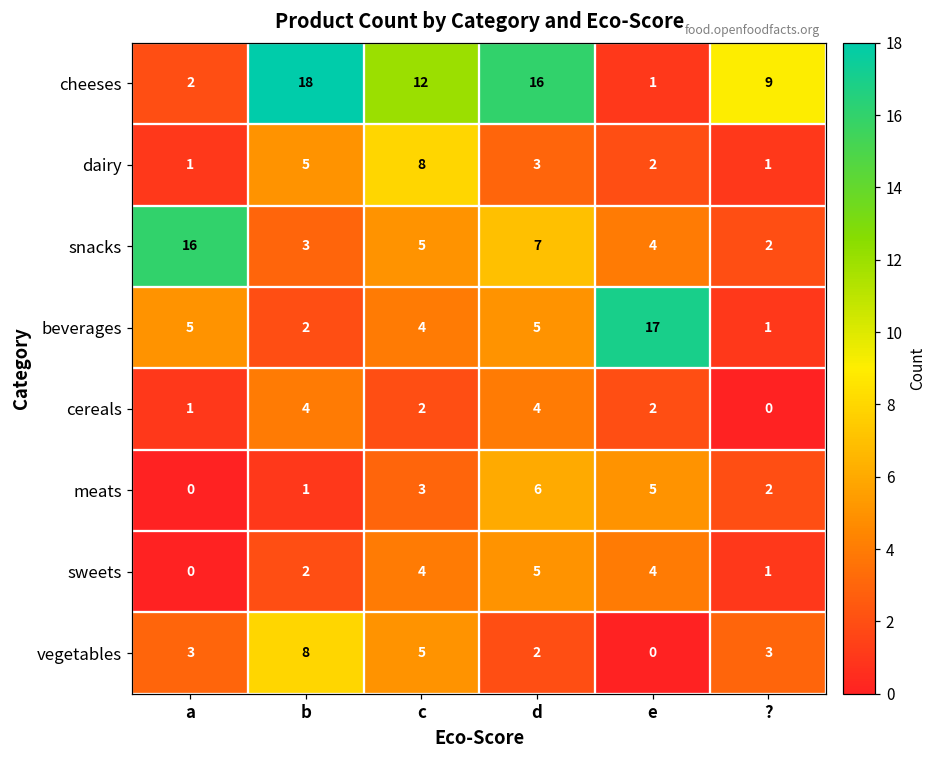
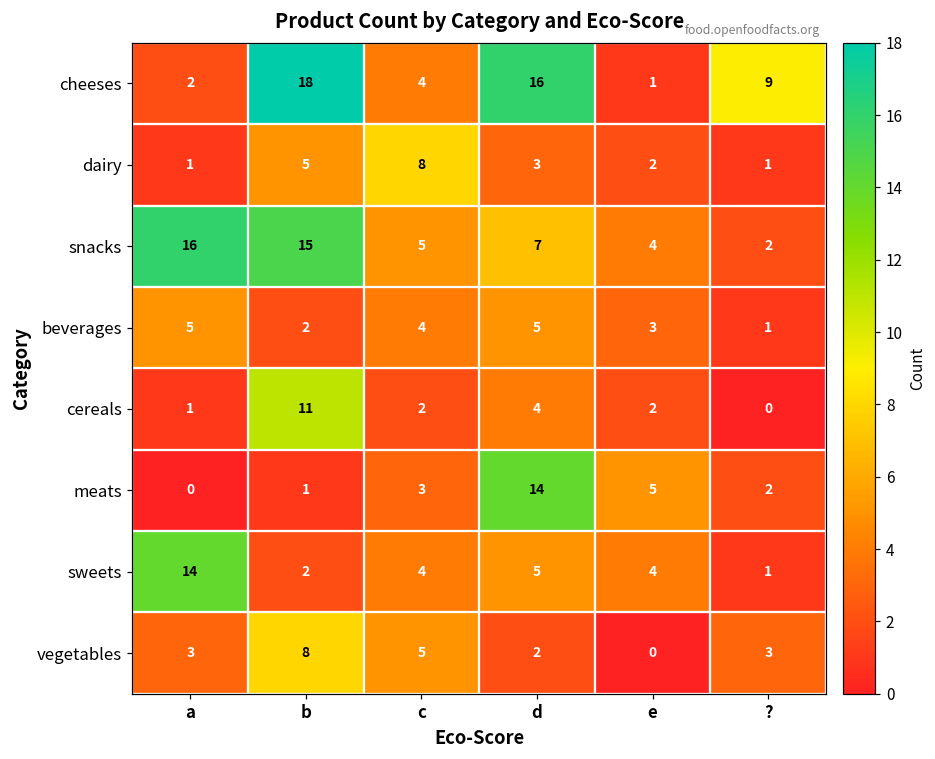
  {
    "cheeses": {
      "a": 2,
      "b": 18,
-     "c": 12,
+     "c": 4,
      "d": 16,
      "e": 1,
      "?": 9
    },
    "dairy": {
      "a": 1,
      "b": 5,
      "c": 8,
      "d": 3,
      "e": 2,
      "?": 1
    },
    "snacks": {
      "a": 16,
-     "b": 3,
+     "b": 15,
      "c": 5,
      "d": 7,
      "e": 4,
      "?": 2
    },
    "beverages": {
      "a": 5,
      "b": 2,
      "c": 4,
      "d": 5,
-     "e": 17,
+     "e": 3,
      "?": 1
    },
    "cereals": {
      "a": 1,
-     "b": 4,
+     "b": 11,
      "c": 2,
      "d": 4,
      "e": 2,
      "?": 0
    },
    "meats": {
      "a": 0,
      "b": 1,
      "c": 3,
-     "d": 6,
+     "d": 14,
      "e": 5,
      "?": 2
    },
    "sweets": {
-     "a": 0,
+     "a": 14,
      "b": 2,
      "c": 4,
      "d": 5,
      "e": 4,
      "?": 1
    },
    "vegetables": {
      "a": 3,
      "b": 8,
      "c": 5,
      "d": 2,
      "e": 0,
      "?": 3
    }
  }
